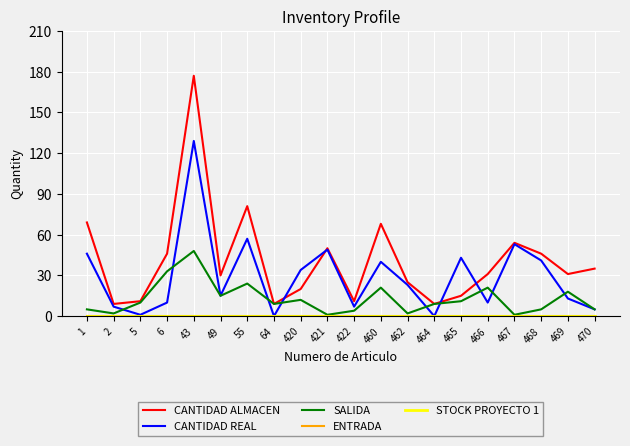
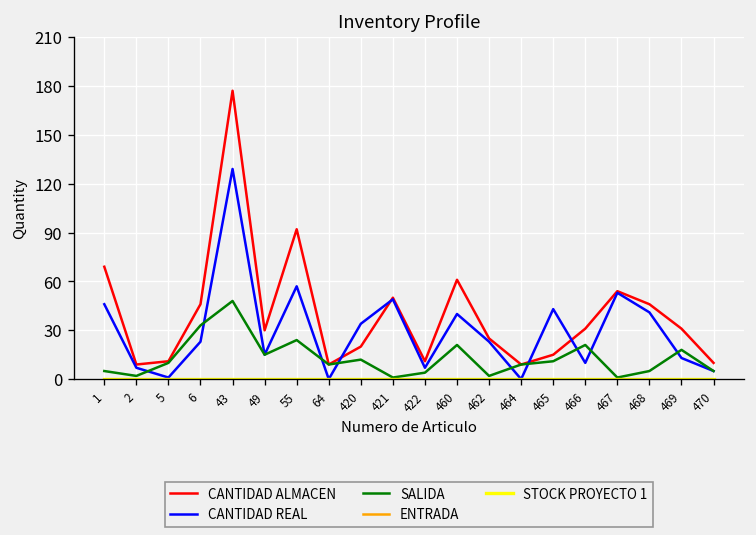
  {
    "CANTIDAD ALMACEN": {
      "1": 69,
      "2": 9,
      "6": 46,
      "43": 177,
      "49": 30,
-     "55": 81,
+     "55": 92,
      "420": 20,
      "422": 11,
-     "460": 68,
+     "460": 61,
      "462": 25,
      "465": 15,
      "466": 31,
      "468": 46,
      "469": 31,
-     "470": 35
+     "470": 10
    },
    "CANTIDAD REAL": {
      "1": 46,
      "2": 7,
-     "6": 10,
+     "6": 23,
      "43": 129,
      "55": 57,
      "420": 34,
      "422": 7,
      "460": 40,
      "462": 23,
      "465": 43,
      "466": 10,
      "468": 41,
      "469": 13
    },
    "SALIDA": {
      "1": 5,
      "2": 2,
      "6": 33,
      "43": 48,
      "55": 24,
      "420": 12,
      "422": 4,
      "460": 21,
      "462": 2,
      "465": 11,
      "466": 21,
      "468": 5,
      "469": 18
    },
    "STOCK PROYECTO 1": {
      "1": 0,
      "2": 0,
      "6": 0,
      "43": 0,
      "49": 0,
      "55": 0,
      "420": 0,
      "422": 0,
      "460": 0,
      "462": 0,
      "465": 0,
      "466": 0,
      "468": 0,
      "469": 0,
      "470": 0
    }
  }
